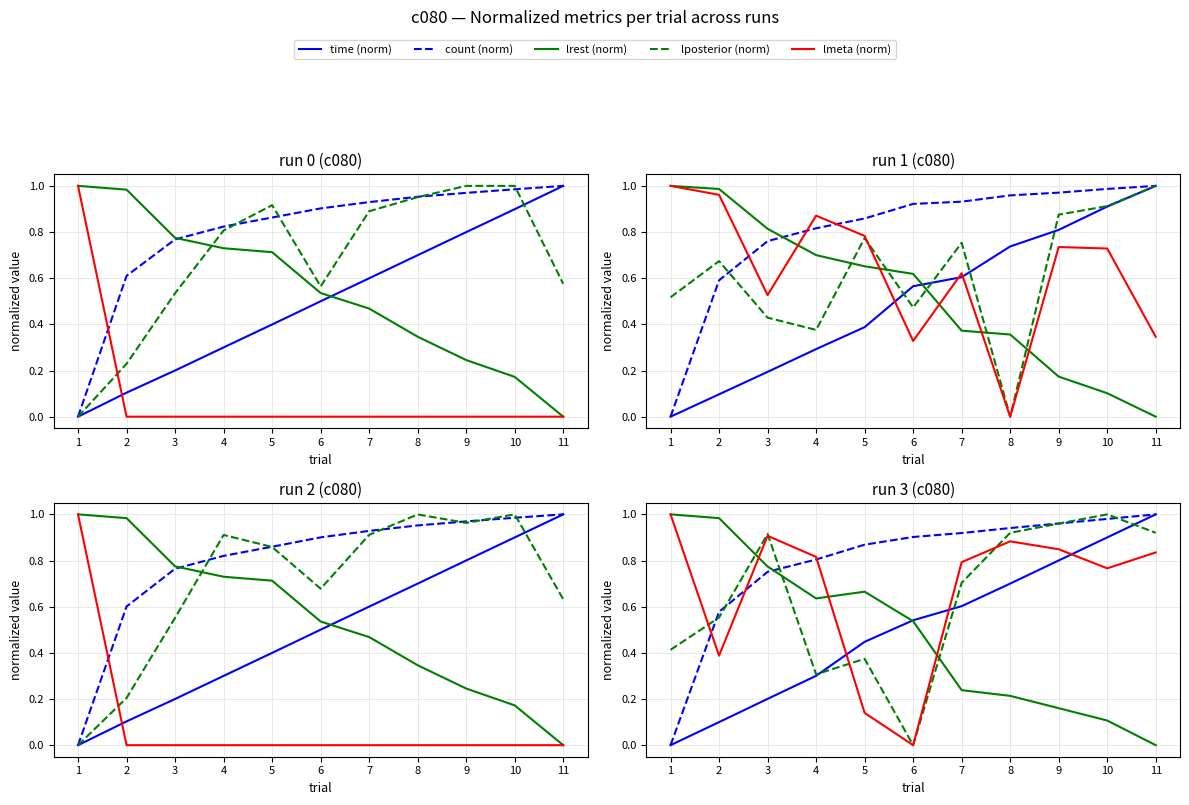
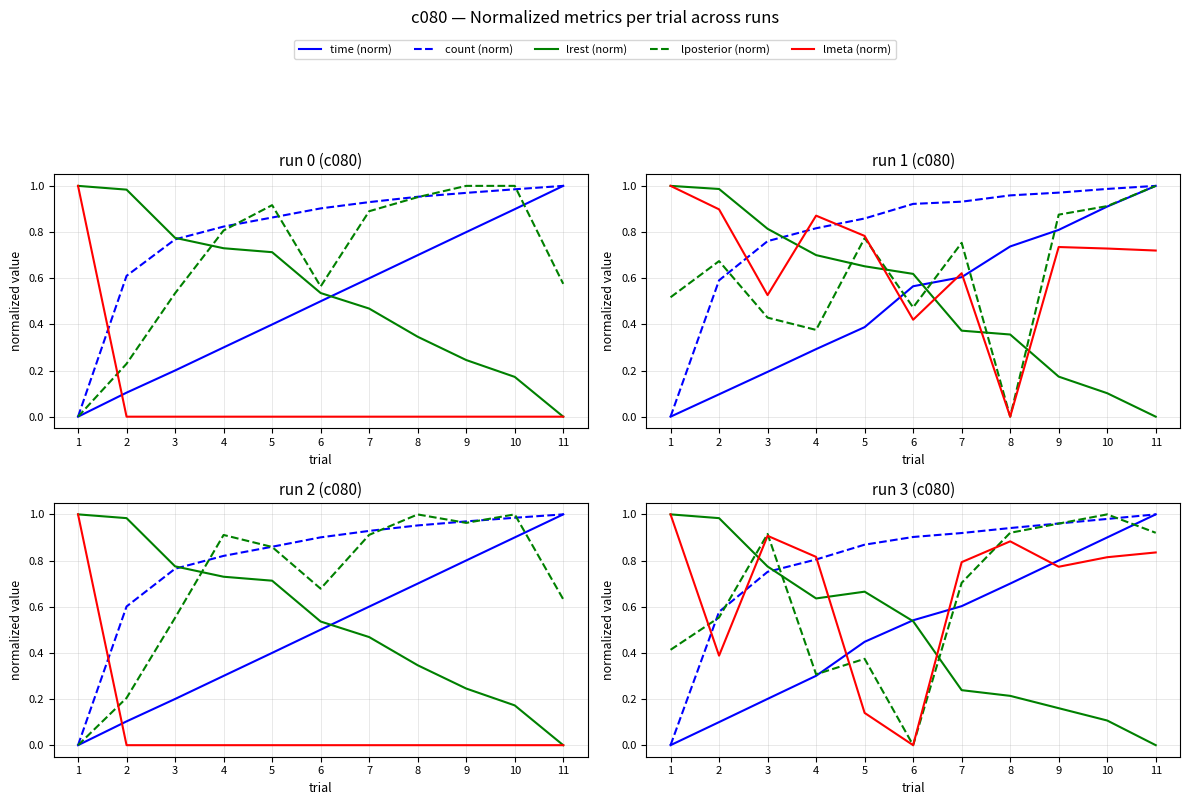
  {
    "run 0 (c080)": {
      "lmeta (norm)": {
        "2": 0.00,
        "3": 0.00,
        "4": 0.00,
        "5": 0.00,
        "6": 0.00,
        "7": 0.00,
        "8": 0.00,
        "9": 0.00,
        "10": 0.00
      }
    },
    "run 1 (c080)": {
      "lmeta (norm)": {
-       "2": 0.96,
+       "2": 0.90,
        "3": 0.53,
        "4": 0.87,
-       "6": 0.33,
+       "6": 0.42,
        "7": 0.62,
        "9": 0.74,
        "10": 0.73,
-       "11": 0.35
+       "11": 0.72
      }
    },
    "run 2 (c080)": {
      "lmeta (norm)": {
        "2": 0.00,
        "3": 0.00,
        "4": 0.00,
        "5": 0.00,
        "6": 0.00,
        "7": 0.00,
        "8": 0.00,
        "9": 0.00,
        "10": 0.00
      }
    },
    "run 3 (c080)": {
      "lmeta (norm)": {
        "2": 0.39,
        "4": 0.82,
        "5": 0.14,
        "7": 0.79,
        "8": 0.88,
-       "9": 0.85,
-       "10": 0.77,
+       "9": 0.77,
+       "10": 0.81,
        "11": 0.84
      }
    }
  }
